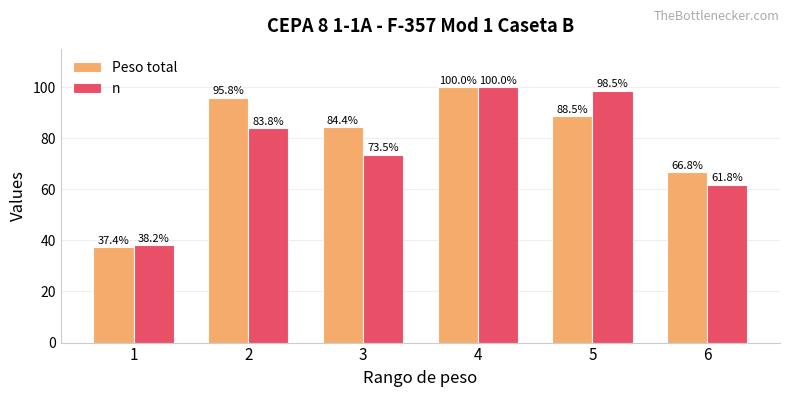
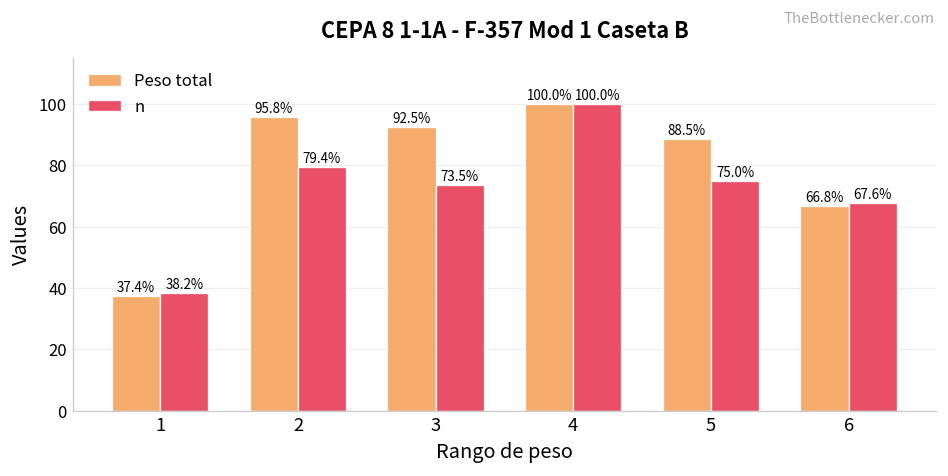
  {
    "Peso total": {
      "1": "37.4%",
      "2": "95.8%",
-     "3": "84.4%",
+     "3": "92.5%",
      "4": "100.0%",
      "5": "88.5%",
      "6": "66.8%"
    },
    "n": {
      "1": "38.2%",
-     "2": "83.8%",
+     "2": "79.4%",
      "3": "73.5%",
      "4": "100.0%",
-     "5": "98.5%",
-     "6": "61.8%"
+     "5": "75.0%",
+     "6": "67.6%"
    }
  }
